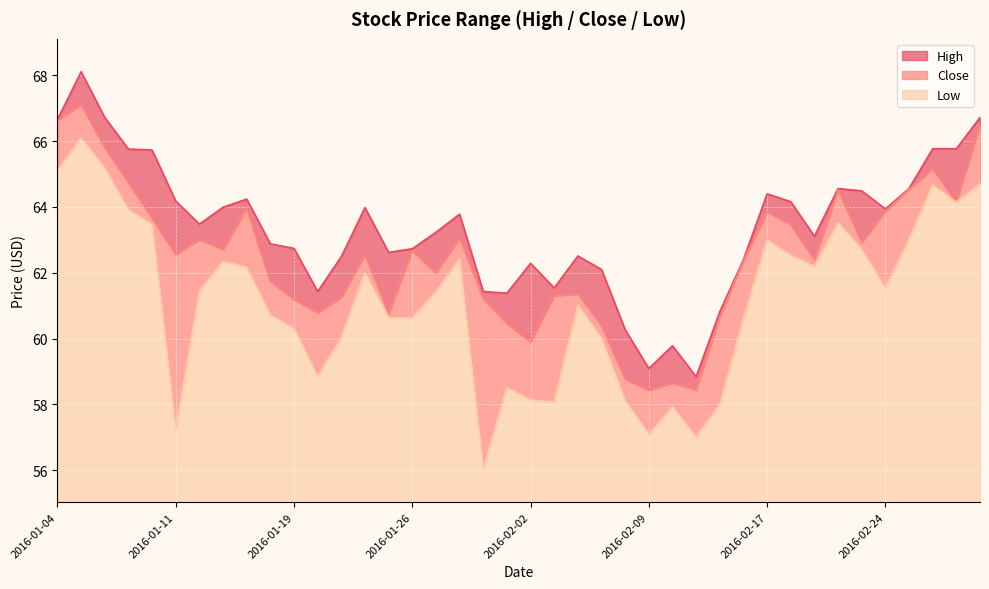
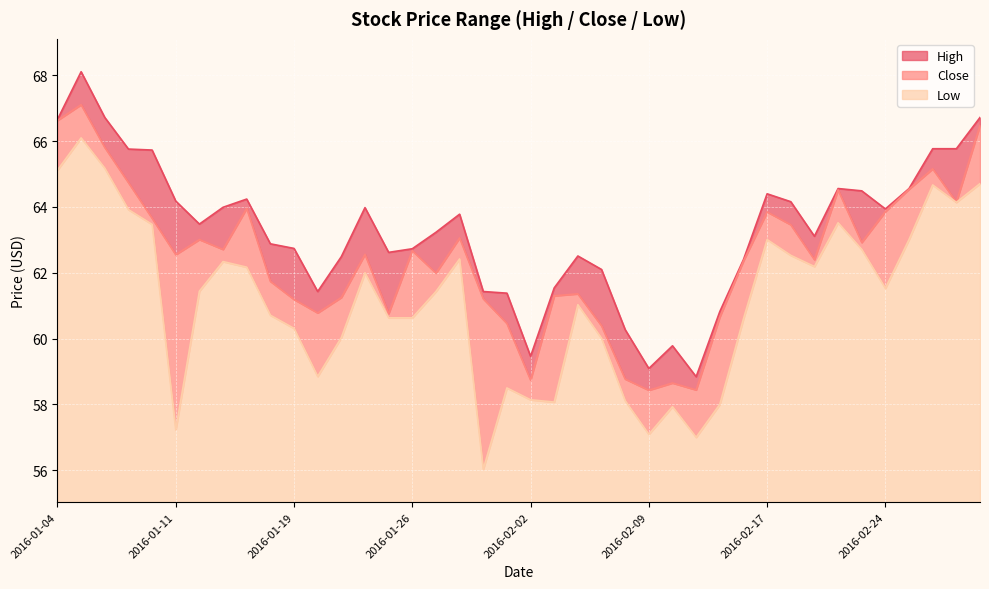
  {
    "High": {
      "2016-01-11": 64.2,
      "2016-01-19": 62.7,
-     "2016-02-02": 62.3,
+     "2016-02-02": 59.5,
      "2016-02-09": 59.1,
      "2016-02-17": 64.4,
      "2016-02-24": 63.9
    },
    "Close": {
      "2016-01-11": 62.6,
      "2016-01-19": 61.2,
-     "2016-02-02": 59.9,
+     "2016-02-02": 58.7,
      "2016-02-09": 58.4,
      "2016-02-17": 63.8,
      "2016-02-24": 63.9
    },
    "Low": {
      "2016-01-04": 65.1,
      "2016-01-11": 57.2,
      "2016-01-19": 60.3,
      "2016-01-26": 60.6,
      "2016-02-02": 58.1,
      "2016-02-09": 57.1,
      "2016-02-17": 63.0,
      "2016-02-24": 61.5
    }
  }
